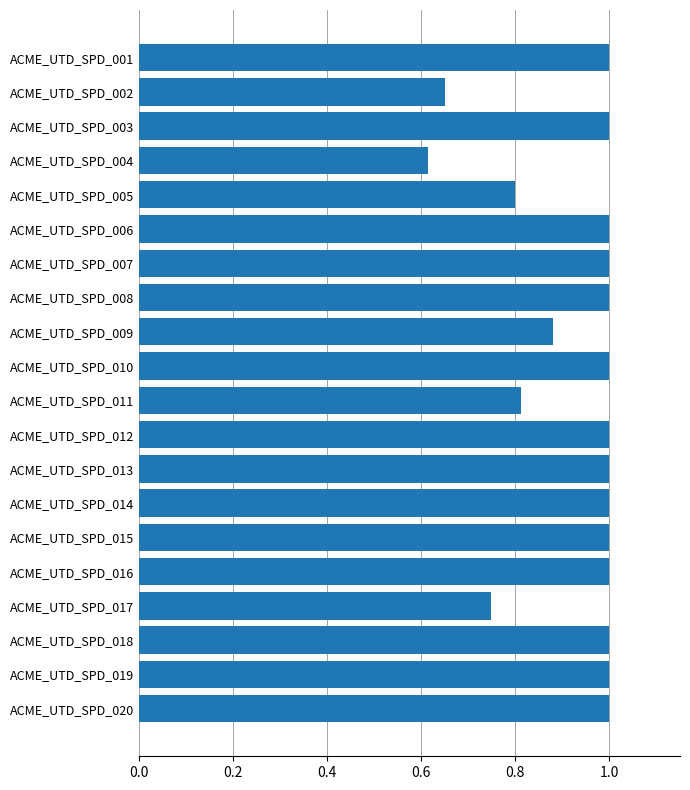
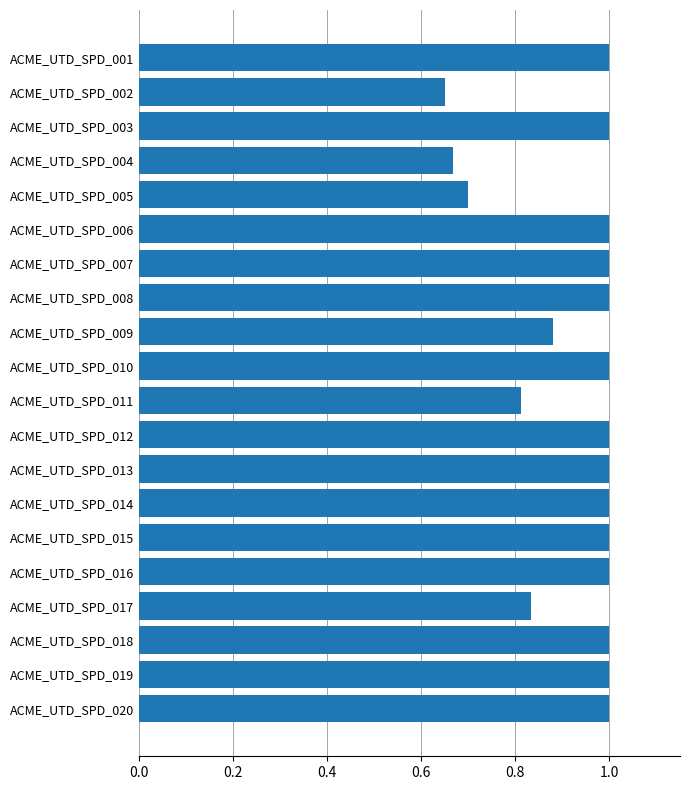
  {
    "ACME_UTD_SPD_001": 1.00,
    "ACME_UTD_SPD_002": 0.65,
    "ACME_UTD_SPD_003": 1.00,
-   "ACME_UTD_SPD_004": 0.62,
-   "ACME_UTD_SPD_005": 0.8,
+   "ACME_UTD_SPD_004": 0.67,
+   "ACME_UTD_SPD_005": 0.7,
    "ACME_UTD_SPD_006": 1.00,
    "ACME_UTD_SPD_007": 1.00,
    "ACME_UTD_SPD_008": 1.00,
    "ACME_UTD_SPD_009": 0.88,
    "ACME_UTD_SPD_010": 1.00,
    "ACME_UTD_SPD_011": 0.81,
    "ACME_UTD_SPD_012": 1.00,
    "ACME_UTD_SPD_013": 1.00,
    "ACME_UTD_SPD_014": 1.00,
    "ACME_UTD_SPD_015": 1.00,
    "ACME_UTD_SPD_016": 1.00,
-   "ACME_UTD_SPD_017": 0.75,
+   "ACME_UTD_SPD_017": 0.83,
    "ACME_UTD_SPD_018": 1.00,
    "ACME_UTD_SPD_019": 1.00,
    "ACME_UTD_SPD_020": 1.00
  }
